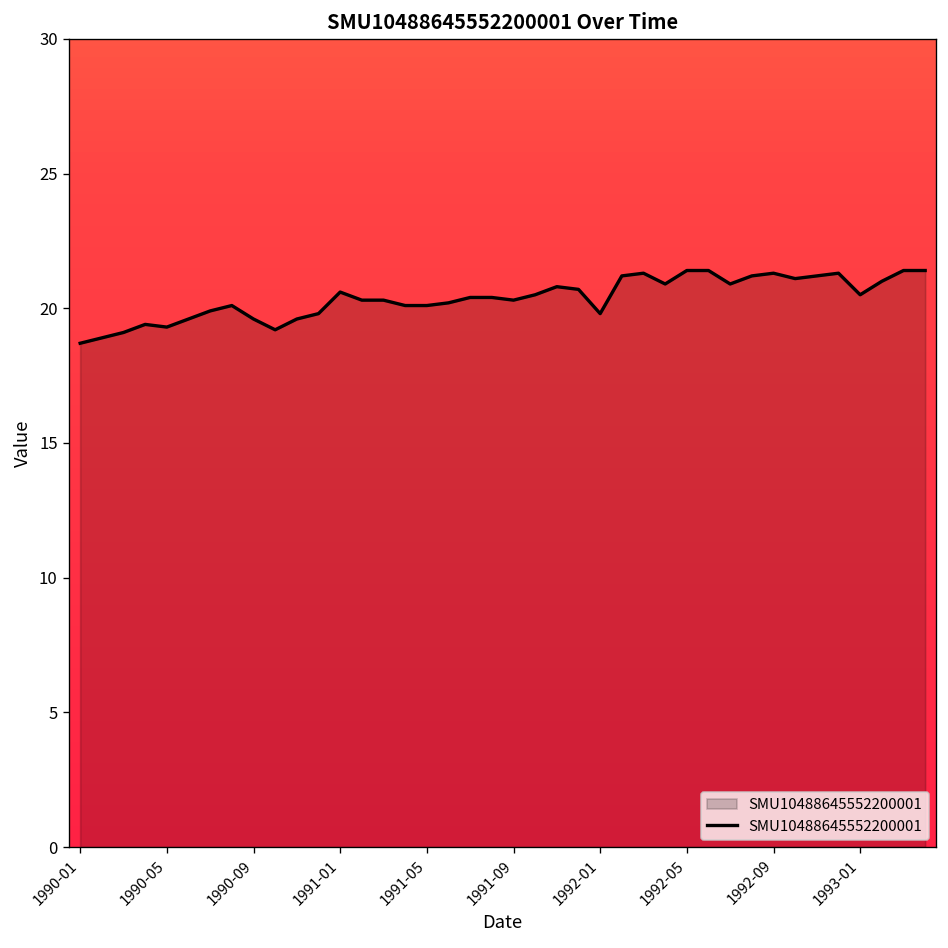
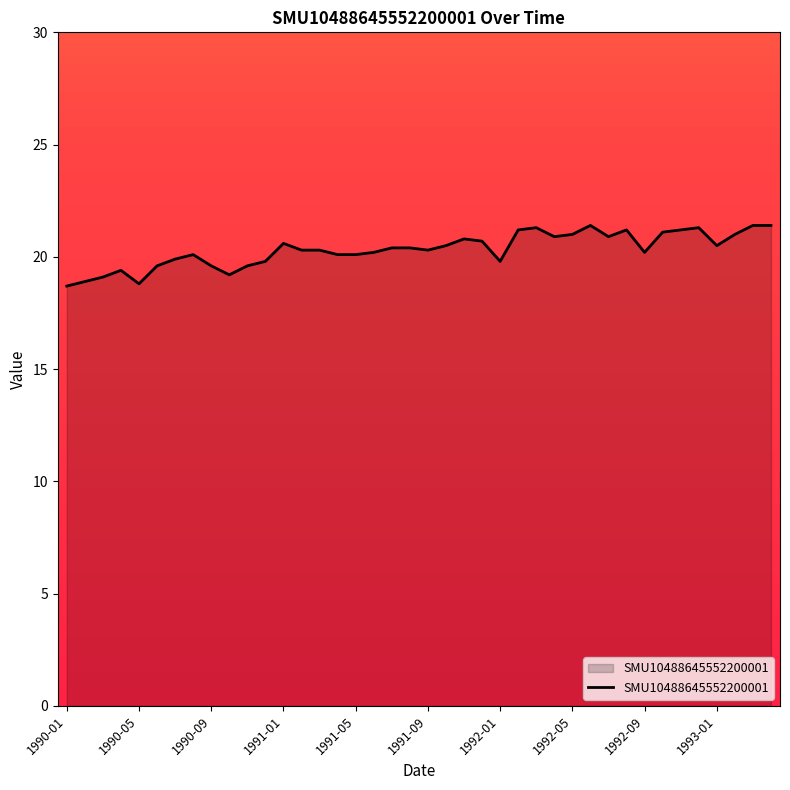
  {
    "1990-01": 18.7,
-   "1990-05": 19.3,
+   "1990-05": 18.8,
    "1990-09": 19.6,
    "1991-01": 20.6,
    "1991-05": 20.1,
    "1991-09": 20.3,
    "1992-01": 19.8,
-   "1992-05": 21.4,
-   "1992-09": 21.3,
+   "1992-05": 21.0,
+   "1992-09": 20.2,
    "1993-01": 20.5
  }
